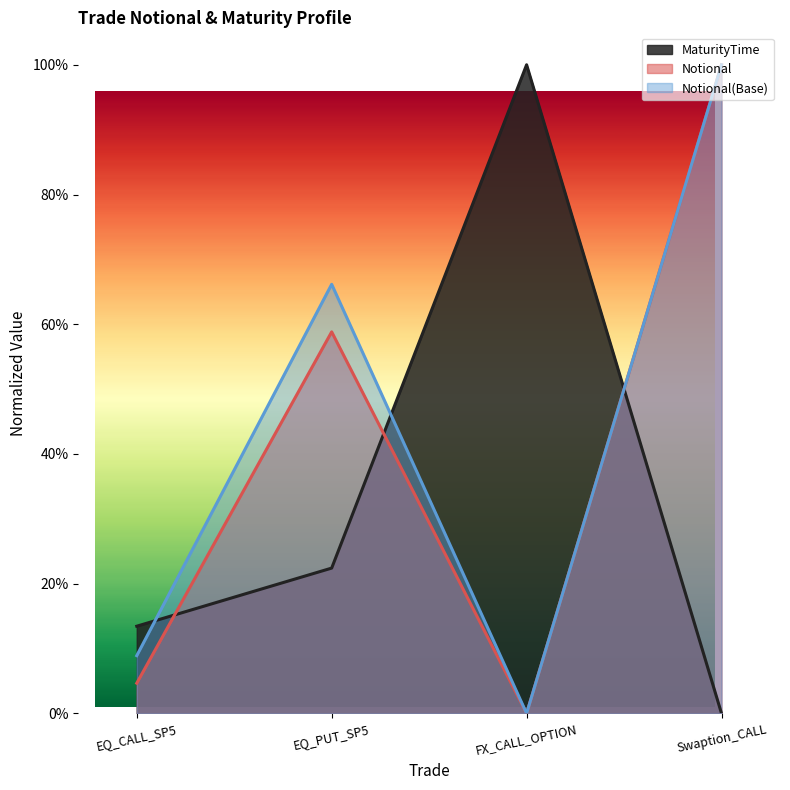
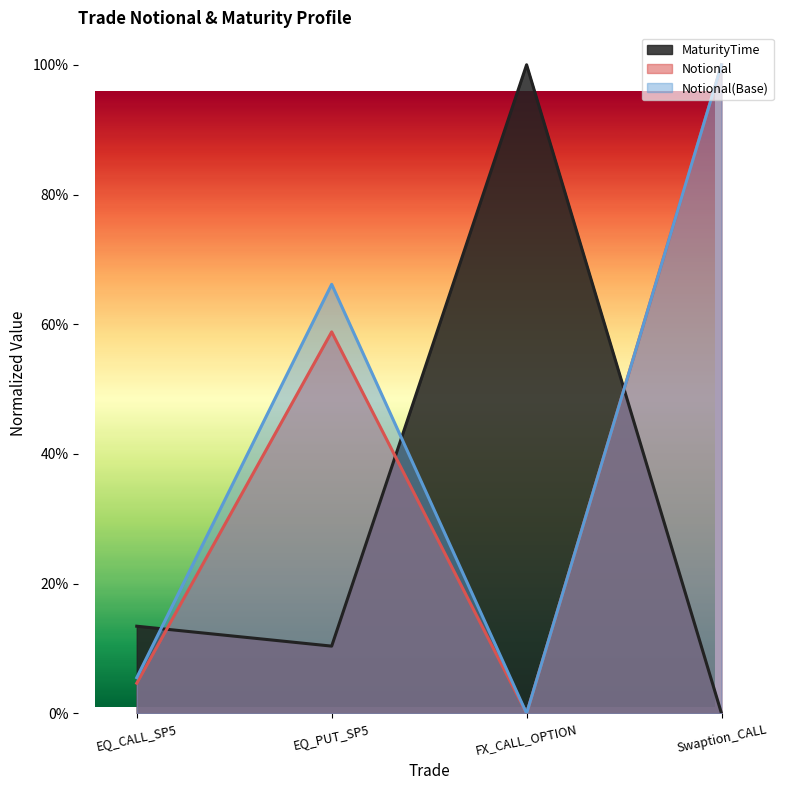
  {
    "MaturityTime": {
      "EQ_CALL_SP5": "13%",
-     "EQ_PUT_SP5": "22%",
+     "EQ_PUT_SP5": "10%",
      "FX_CALL_OPTION": "100%",
      "Swaption_CALL": "0%"
    },
    "Notional": {
      "EQ_CALL_SP5": "5%",
      "EQ_PUT_SP5": "59%"
    },
    "Notional(Base)": {
-     "EQ_CALL_SP5": "9%",
+     "EQ_CALL_SP5": "6%",
      "EQ_PUT_SP5": "66%"
    }
  }
